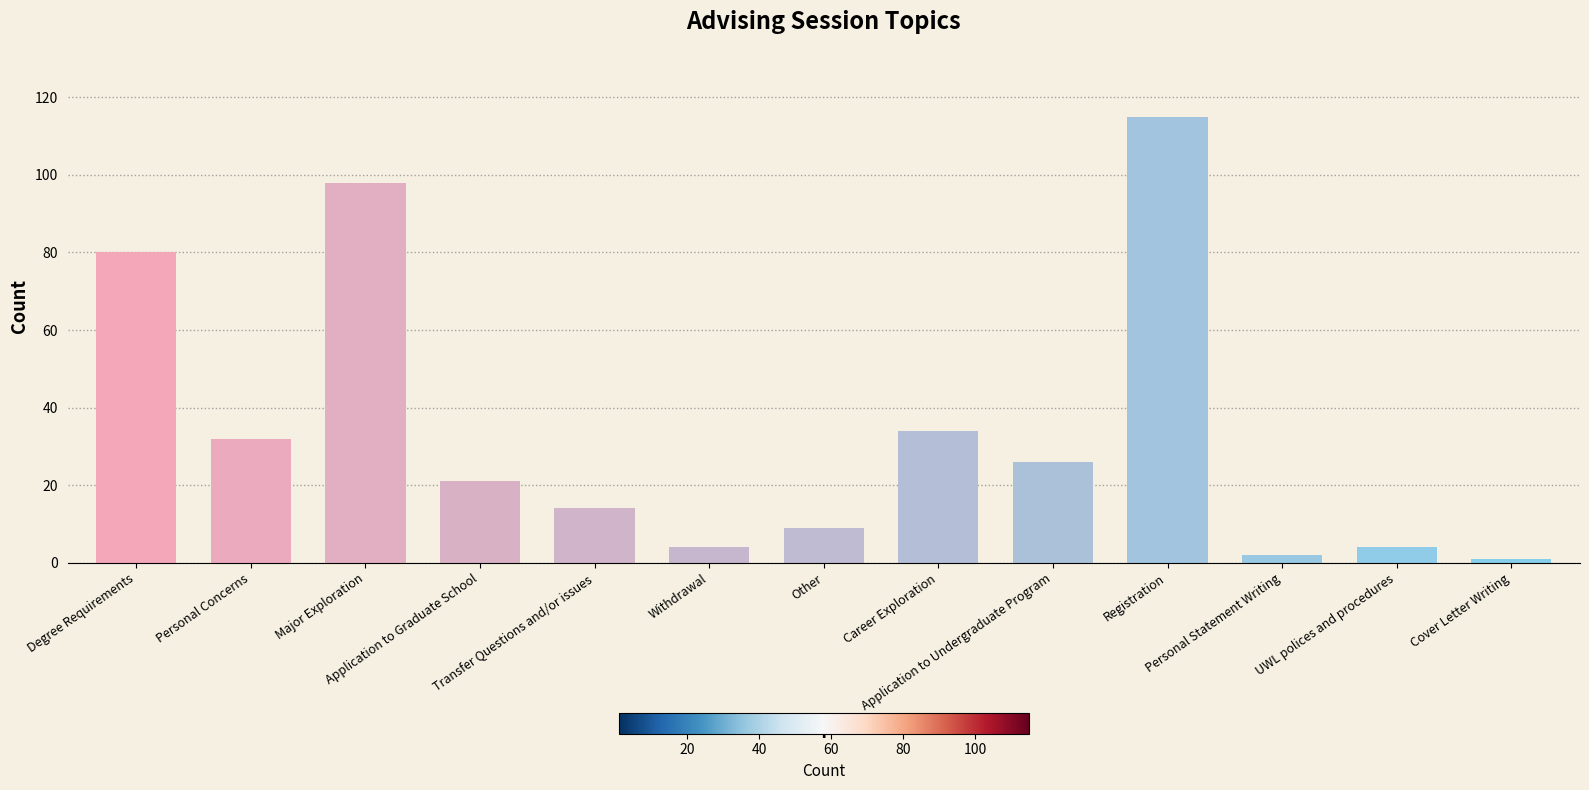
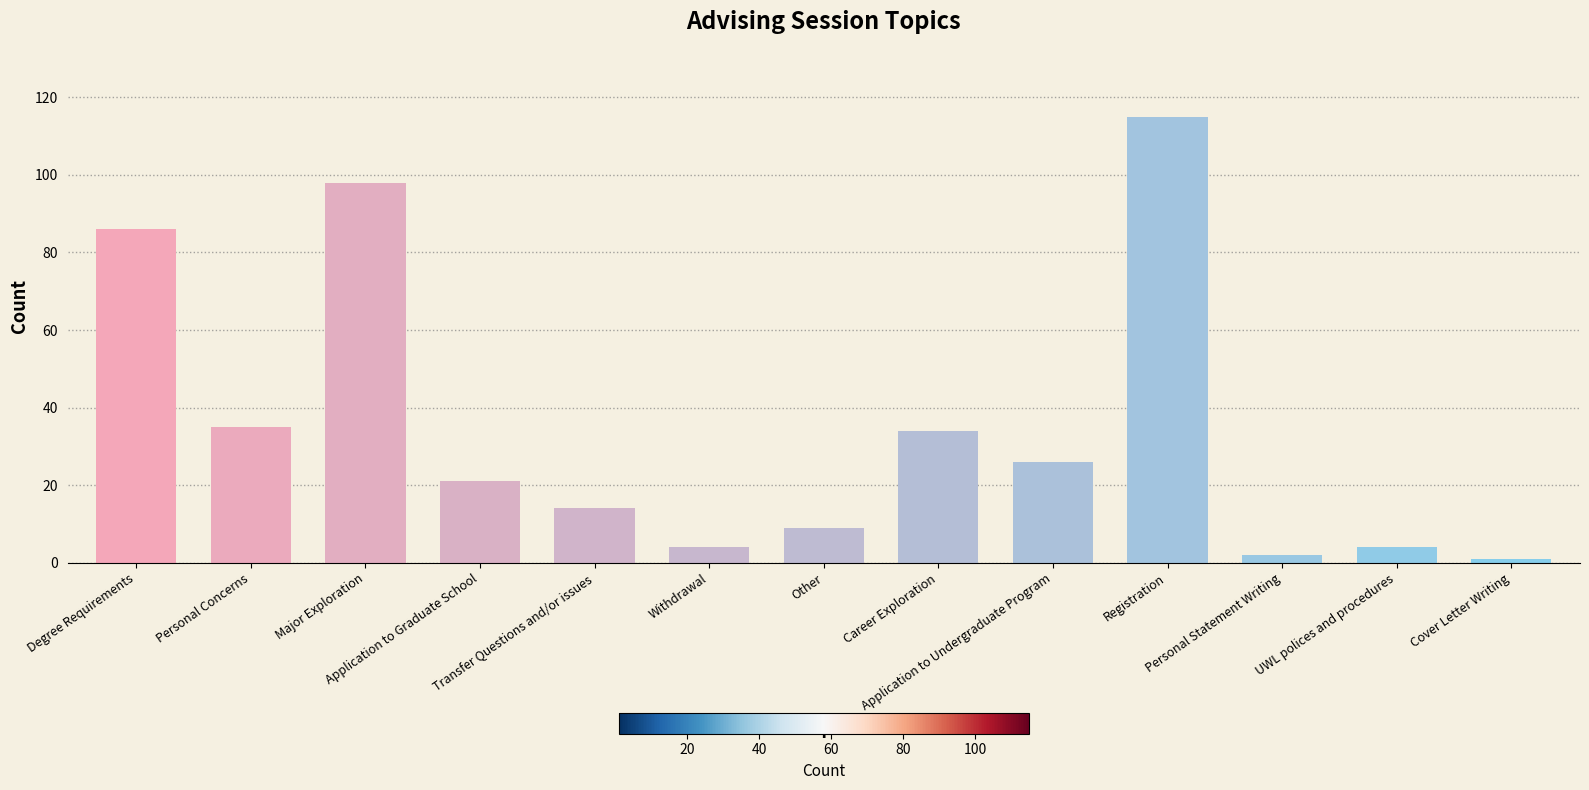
  {
-   "Degree Requirements": 80,
-   "Personal Concerns": 32,
+   "Degree Requirements": 86,
+   "Personal Concerns": 35,
    "Major Exploration": 98,
    "Application to Graduate School": 21,
    "Transfer Questions and/or issues": 14,
    "Withdrawal": 4,
    "Other": 9,
    "Career Exploration": 34,
    "Application to Undergraduate Program": 26,
    "Registration": 115,
    "Personal Statement Writing": 2,
    "UWL polices and procedures": 4,
    "Cover Letter Writing": 1
  }
